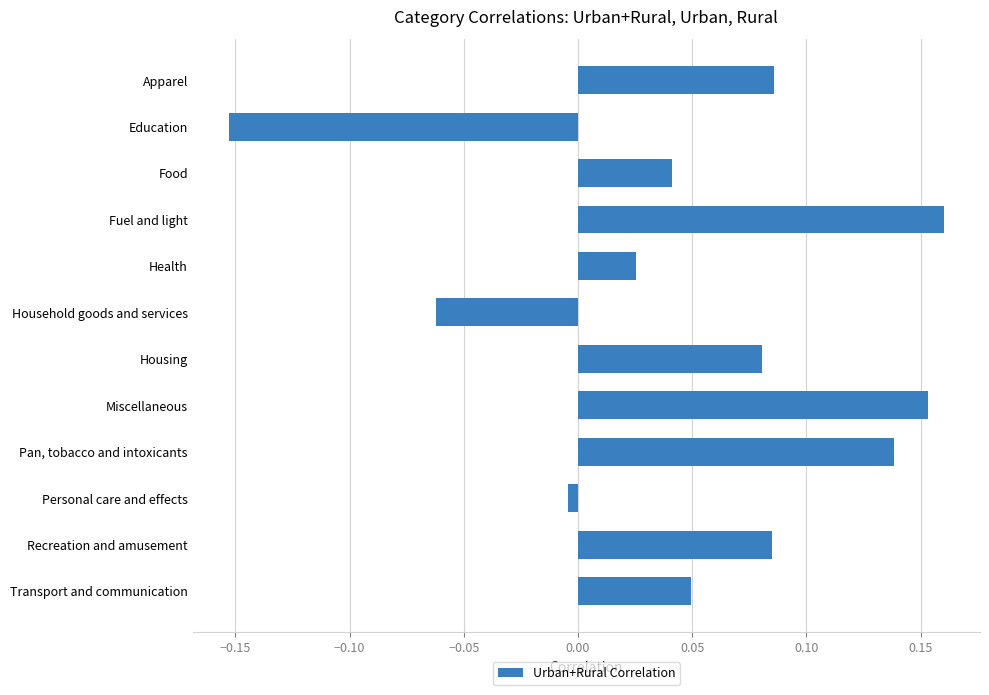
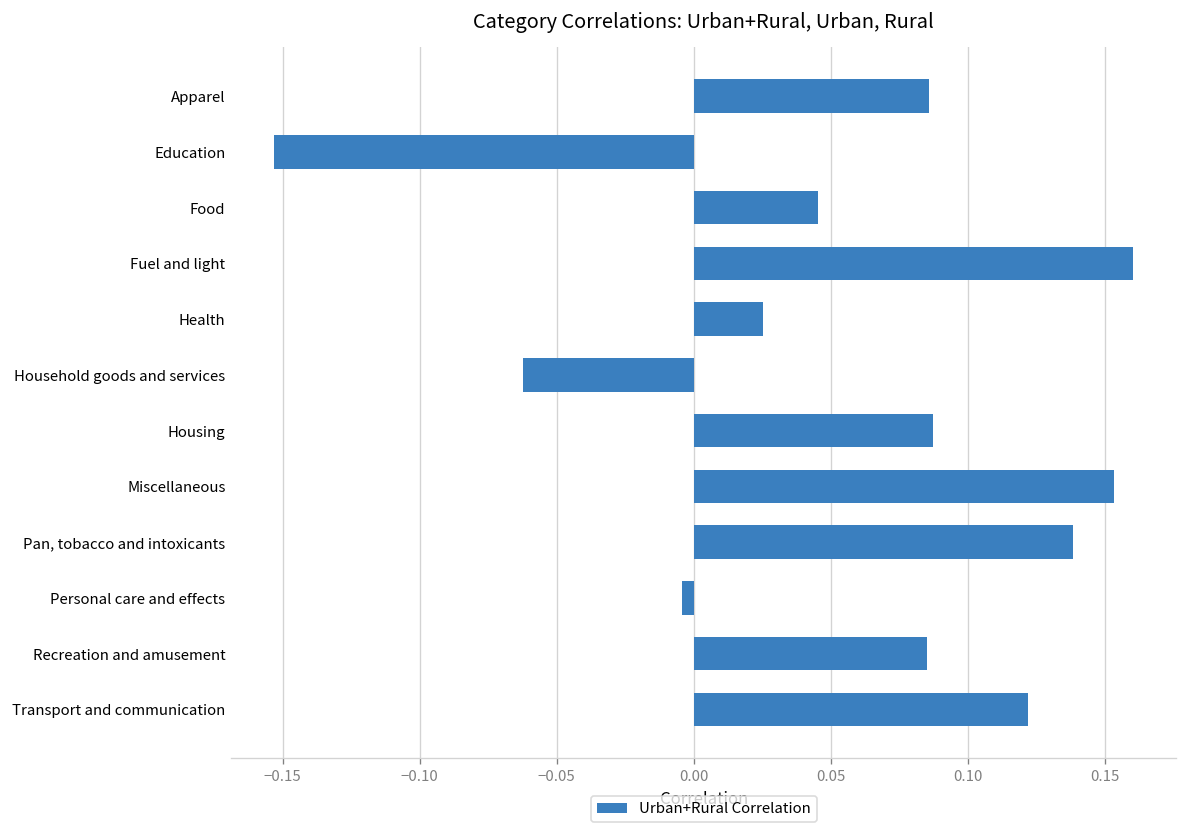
  {
    "Apparel": 0.086,
    "Education": -0.153,
-   "Food": 0.041,
+   "Food": 0.045,
    "Fuel and light": 0.160,
    "Health": 0.025,
    "Household goods and services": -0.062,
-   "Housing": 0.080,
+   "Housing": 0.087,
    "Miscellaneous": 0.153,
    "Pan, tobacco and intoxicants": 0.138,
    "Personal care and effects": -0.004,
    "Recreation and amusement": 0.085,
-   "Transport and communication": 0.049
+   "Transport and communication": 0.122
  }
